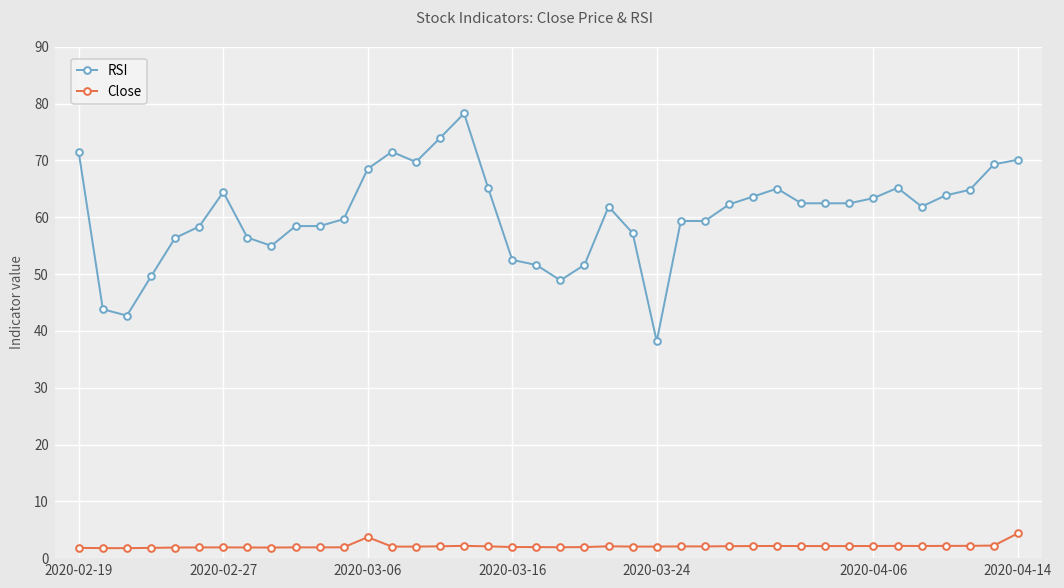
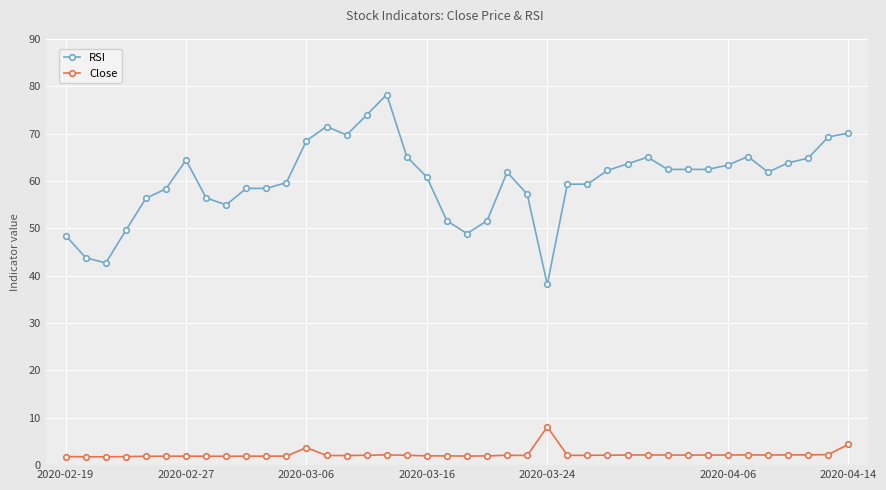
  {
    "RSI": {
-     "2020-02-19": 71,
+     "2020-02-19": 48,
      "2020-02-27": 64,
      "2020-03-06": 69,
-     "2020-03-16": 53,
+     "2020-03-16": 61,
      "2020-03-24": 38,
      "2020-04-06": 63,
      "2020-04-14": 70
    },
    "Close": {
      "2020-02-19": 2,
      "2020-02-27": 2,
      "2020-03-06": 4,
      "2020-03-16": 2,
-     "2020-03-24": 2,
+     "2020-03-24": 8,
      "2020-04-06": 2,
      "2020-04-14": 4
    }
  }
